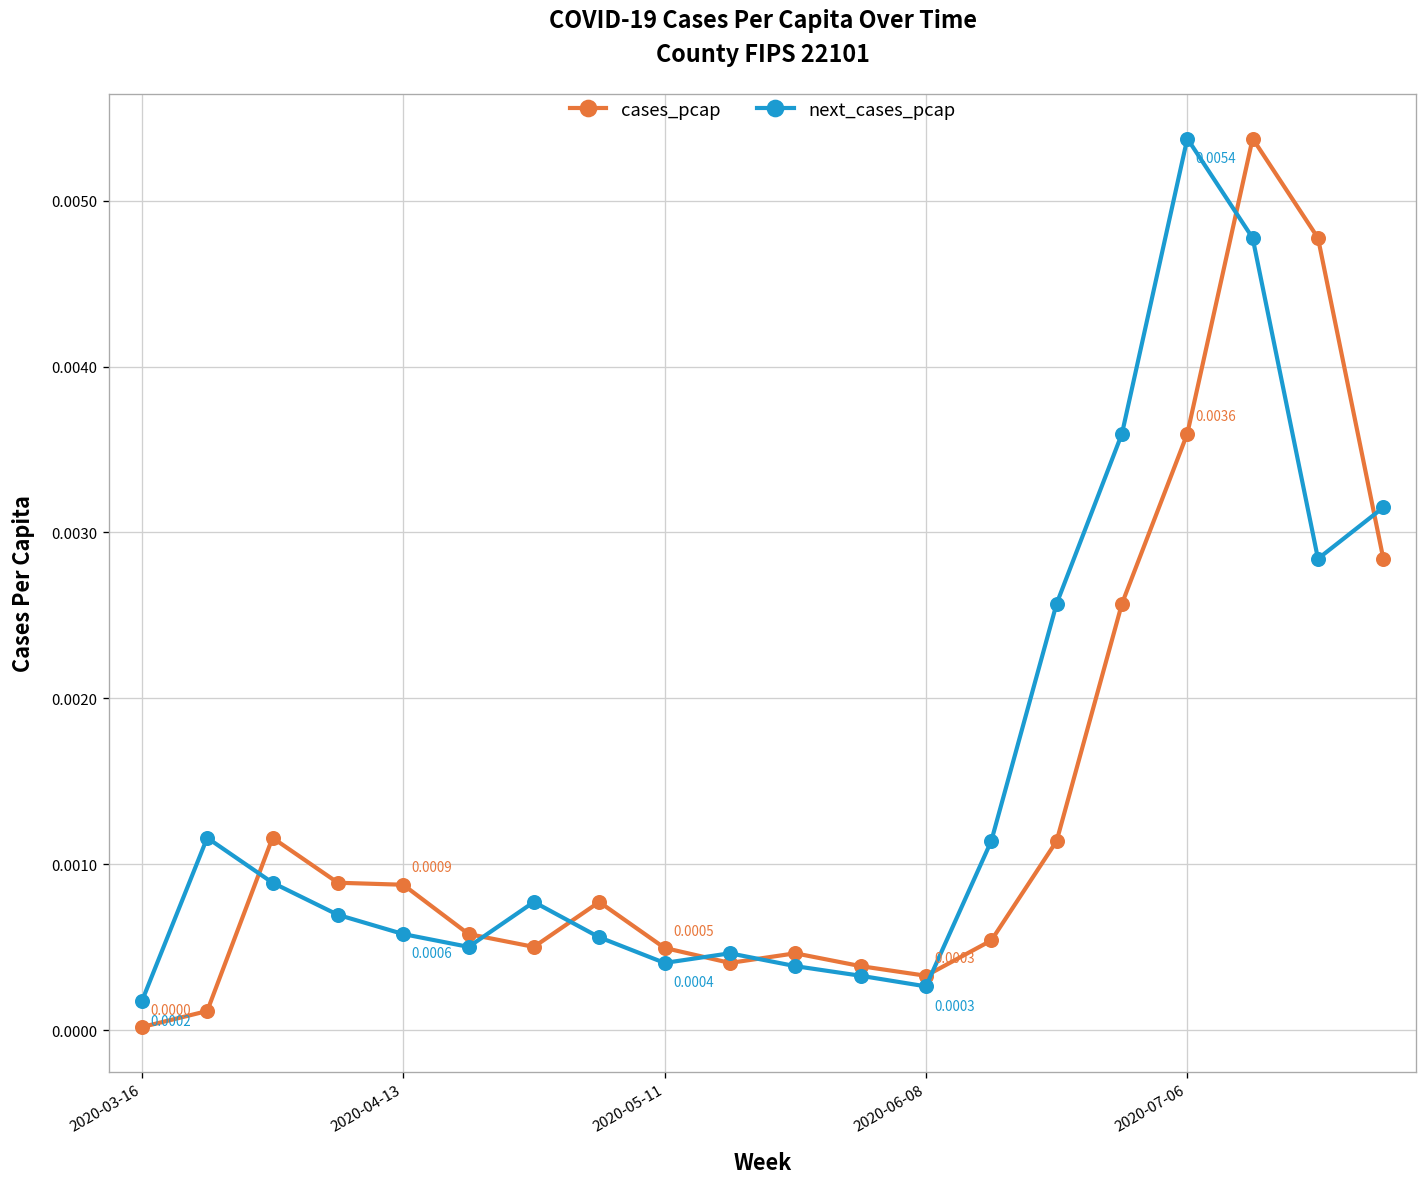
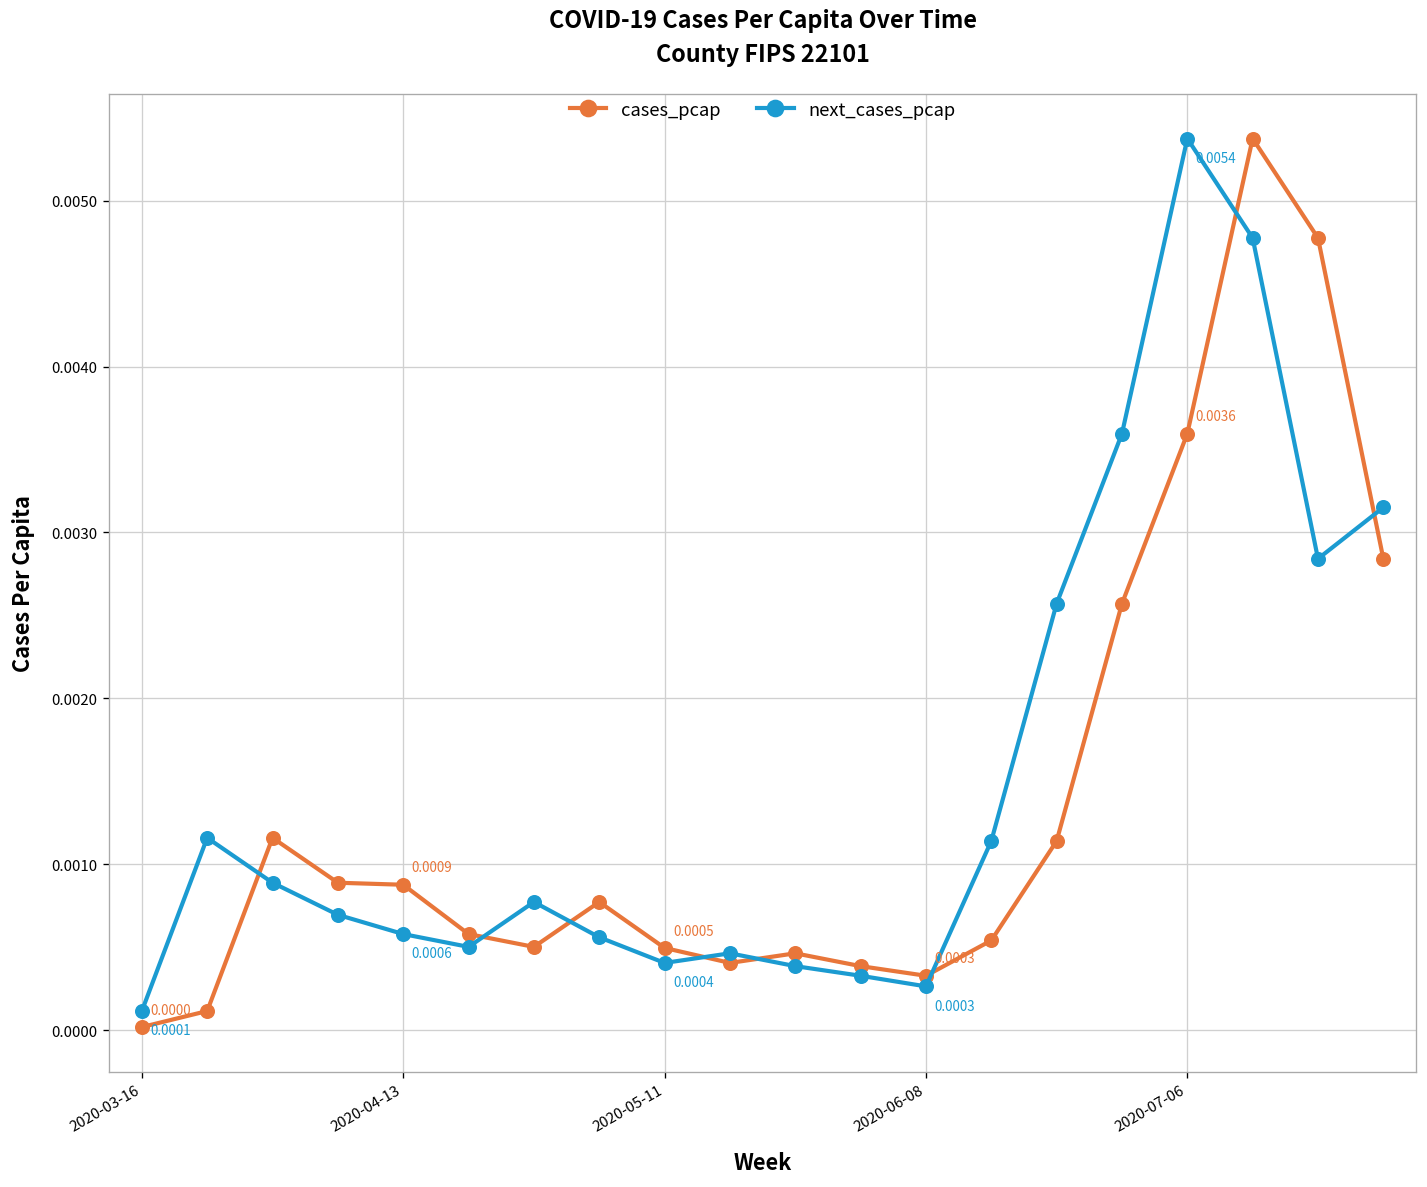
  {
    "cases_pcap": {
      "2020-03-16": 0.0000,
      "2020-04-13": 0.0009,
      "2020-05-11": 0.0005,
      "2020-06-08": 0.0003,
      "2020-07-06": 0.0036
    },
    "next_cases_pcap": {
-     "2020-03-16": 0.0002,
+     "2020-03-16": 0.0001,
      "2020-04-13": 0.0006,
      "2020-05-11": 0.0004,
      "2020-06-08": 0.0003,
      "2020-07-06": 0.0054
    }
  }
